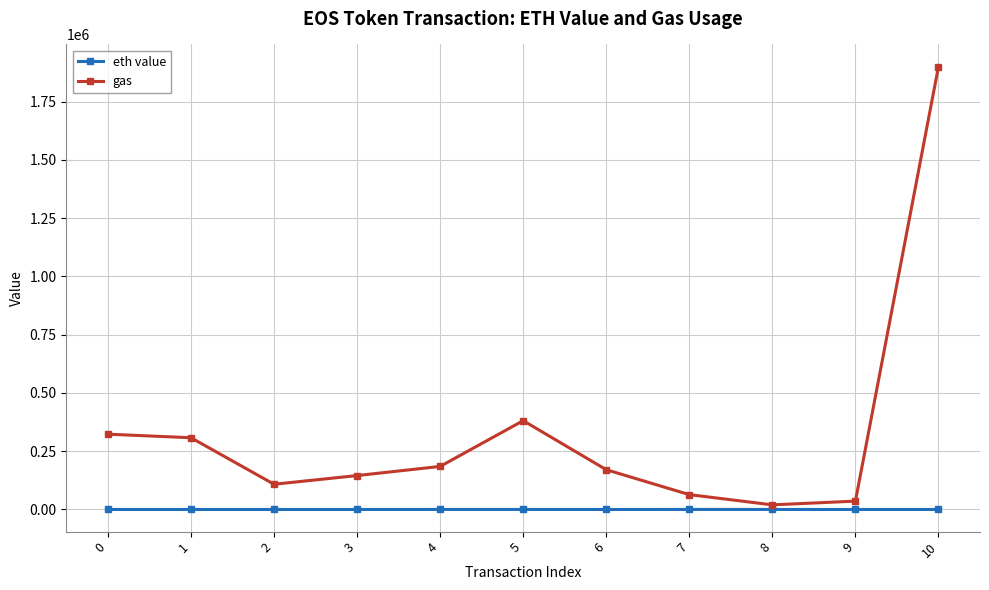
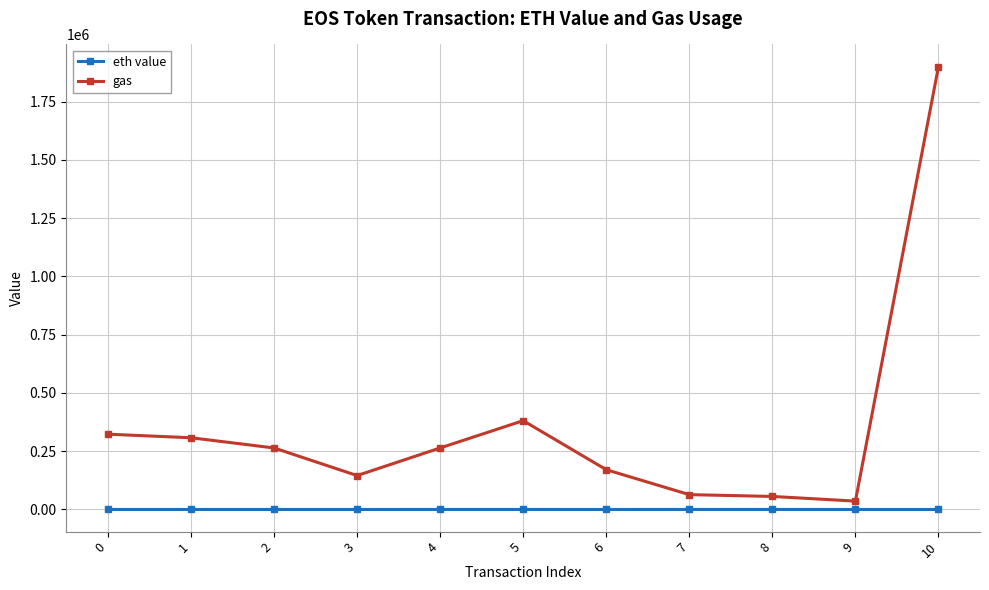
  {
    "eth value": {
      "0": 0,
      "1": 0,
      "2": 0,
      "3": 0,
      "4": 0,
      "5": 0,
      "6": 0,
      "7": 0,
      "8": 0,
      "9": 0,
      "10": 0
    },
    "gas": {
      "0": 320000,
      "1": 310000,
-     "2": 110000,
+     "2": 260000,
      "3": 150000,
-     "4": 180000,
+     "4": 260000,
      "5": 380000,
      "6": 170000,
      "7": 60000,
-     "8": 20000,
+     "8": 60000,
      "9": 40000,
      "10": 1900000
    }
  }
